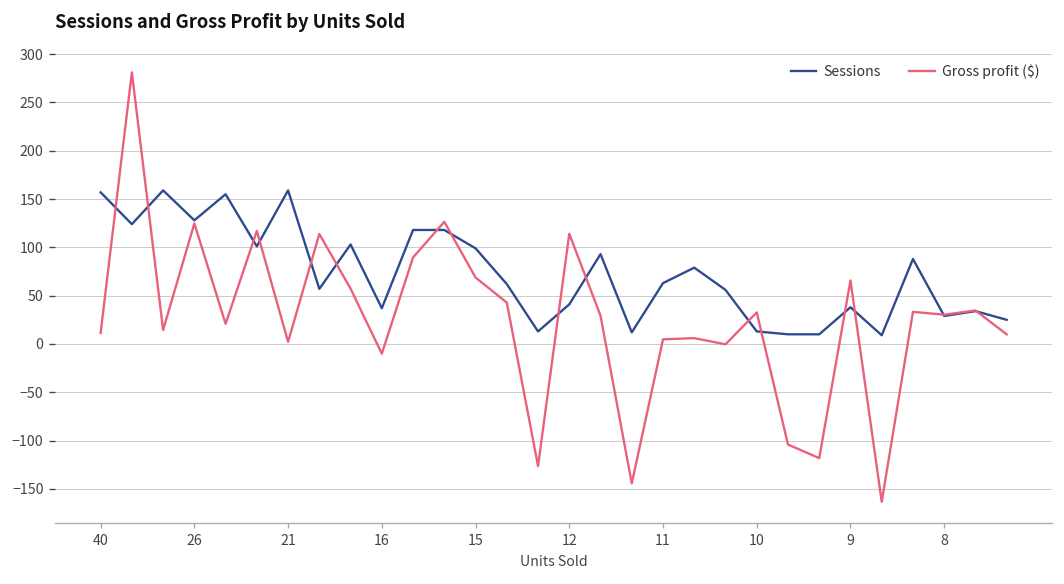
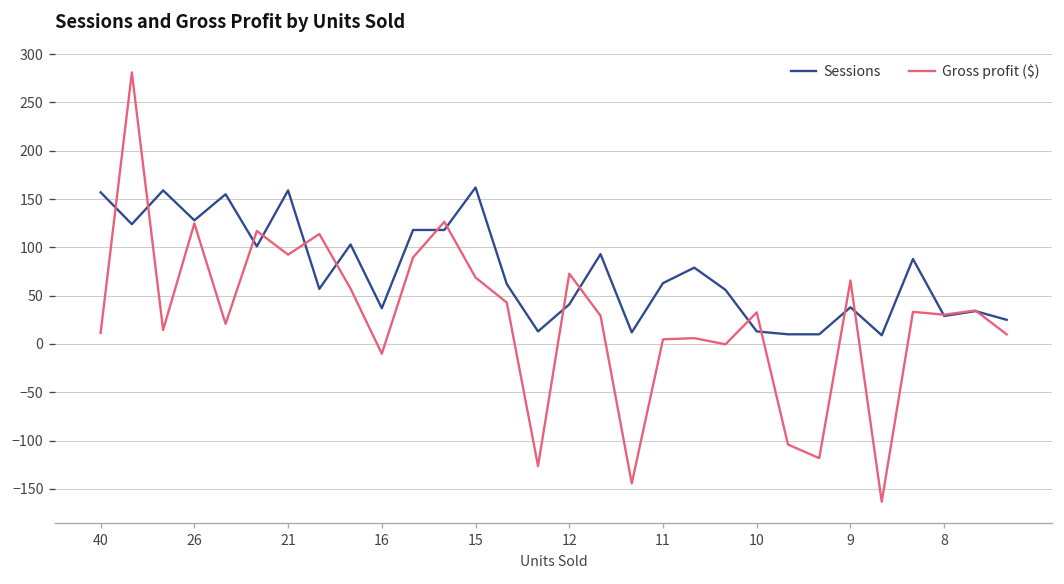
  {
    "Sessions": {
      "40": 160,
      "21": 160,
-     "15": 100,
+     "15": 160,
      "12": 40,
      "9": 40
    },
    "Gross profit ($)": {
      "40": 10,
-     "21": 0,
+     "21": 90,
      "15": 70,
-     "12": 110,
+     "12": 70,
      "9": 70
    }
  }
